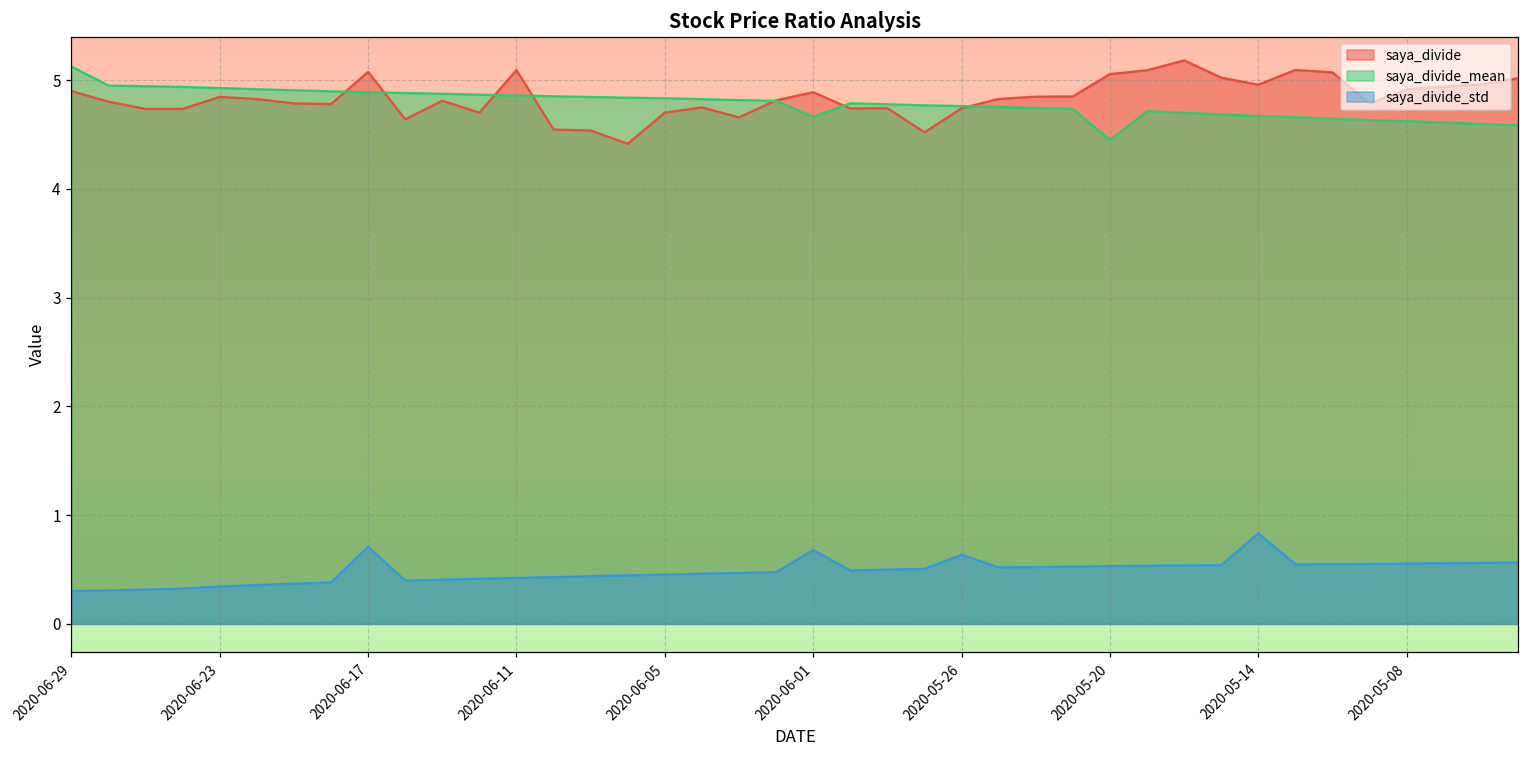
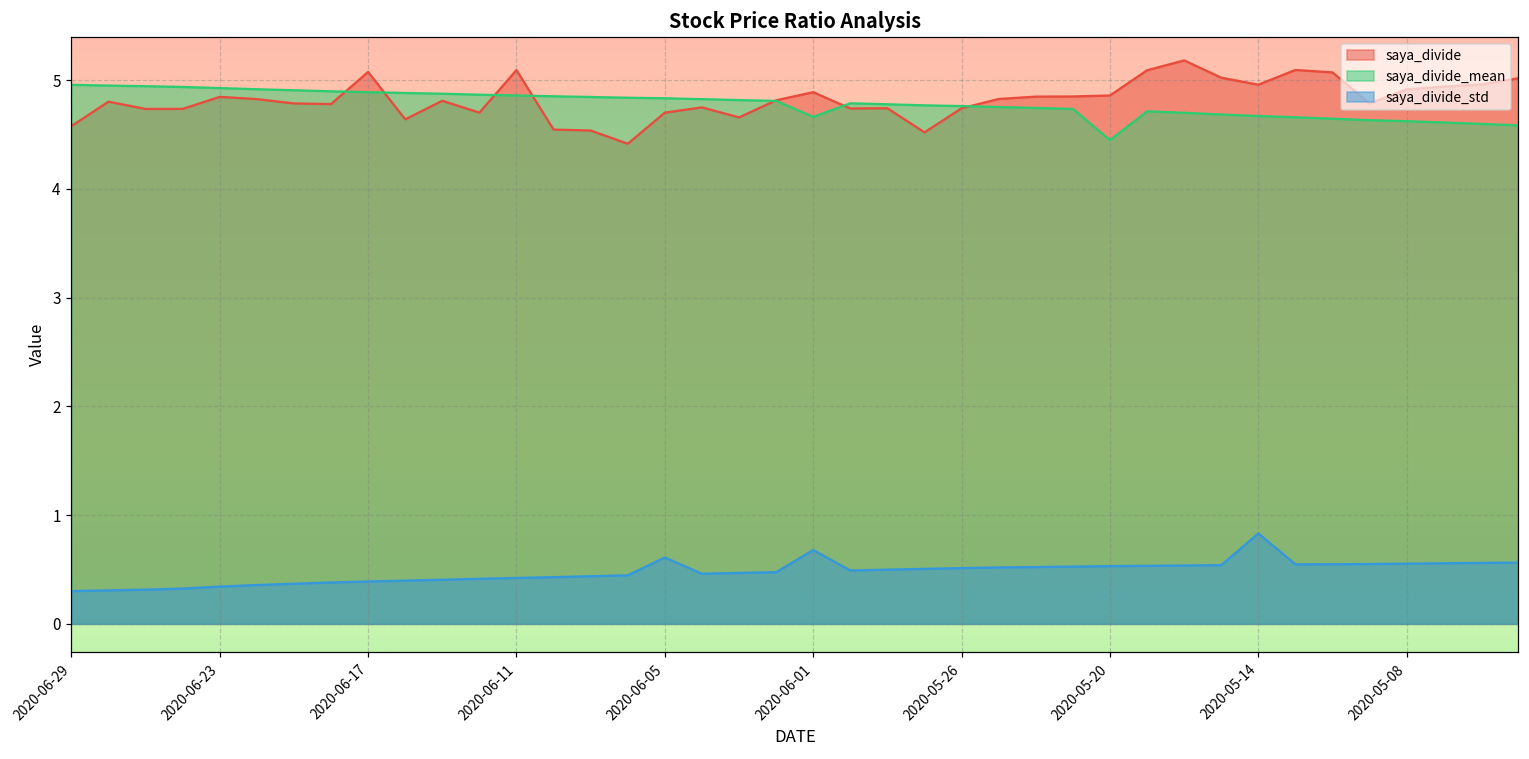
  {
    "saya_divide": {
-     "2020-06-29": 4.9,
+     "2020-06-29": 4.6,
      "2020-06-23": 4.8,
      "2020-06-17": 5.1,
      "2020-06-11": 5.1,
      "2020-06-05": 4.7,
      "2020-06-01": 4.9,
-     "2020-05-20": 5.1,
+     "2020-05-20": 4.9,
      "2020-05-14": 5.0
    },
    "saya_divide_mean": {
-     "2020-06-29": 5.1,
+     "2020-06-29": 5.0,
      "2020-06-23": 4.9,
      "2020-06-17": 4.9,
      "2020-06-11": 4.9,
      "2020-06-05": 4.8,
      "2020-06-01": 4.7,
      "2020-05-20": 4.4,
      "2020-05-14": 4.7,
      "2020-05-08": 4.6
    },
    "saya_divide_std": {
      "2020-06-29": 0.3,
      "2020-06-23": 0.3,
-     "2020-06-17": 0.7,
+     "2020-06-17": 0.4,
      "2020-06-11": 0.4,
-     "2020-06-05": 0.5,
+     "2020-06-05": 0.6,
      "2020-06-01": 0.7,
-     "2020-05-26": 0.6,
+     "2020-05-26": 0.5,
      "2020-05-20": 0.5,
      "2020-05-14": 0.8,
      "2020-05-08": 0.6
    }
  }
